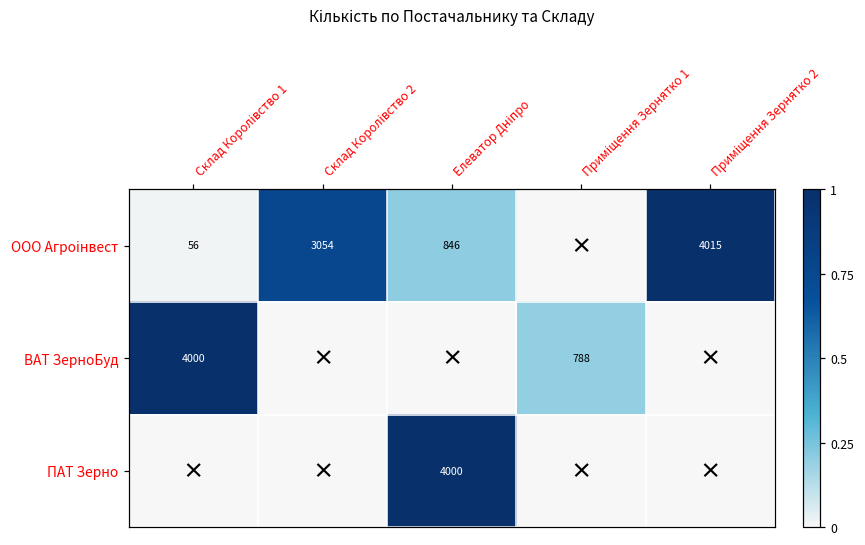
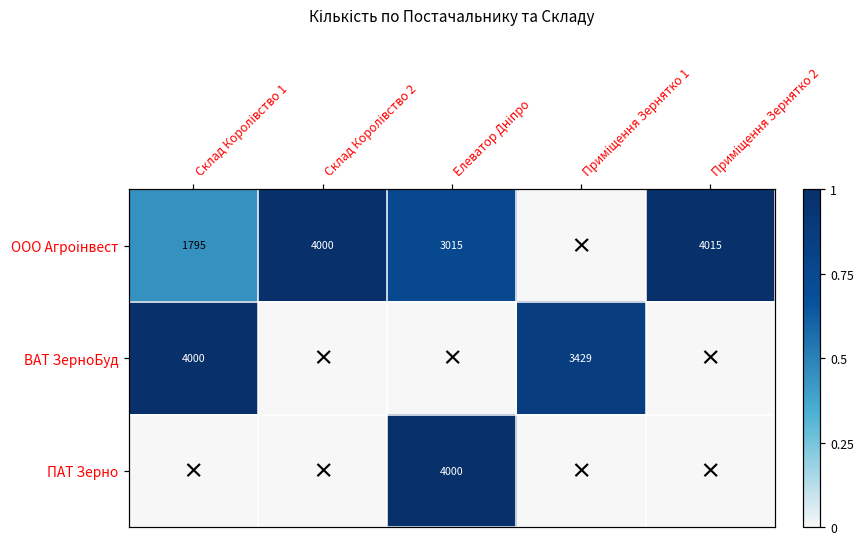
  {
    "ООО Агроінвест": {
-     "Склад Королівство 1": 56,
-     "Склад Королівство 2": 3054,
-     "Елеватор Дніпро": 846,
+     "Склад Королівство 1": 1795,
+     "Склад Королівство 2": 4000,
+     "Елеватор Дніпро": 3015,
      "Приміщення Зернятко 2": 4015
    },
    "ВАТ ЗерноБуд": {
      "Склад Королівство 1": 4000,
-     "Приміщення Зернятко 1": 788
+     "Приміщення Зернятко 1": 3429
    },
    "ПАТ Зерно": {
      "Елеватор Дніпро": 4000
    }
  }
